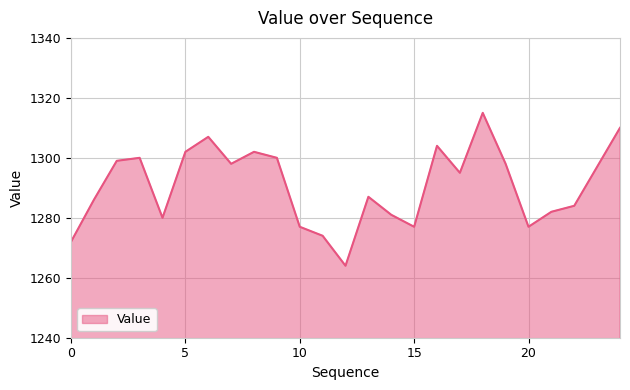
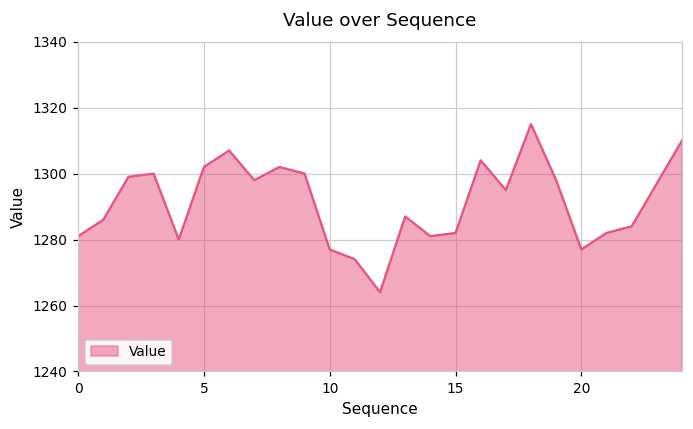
  {
-   "0": 1272,
+   "0": 1281,
    "5": 1302,
    "10": 1277,
-   "15": 1277,
+   "15": 1282,
    "20": 1277
  }
